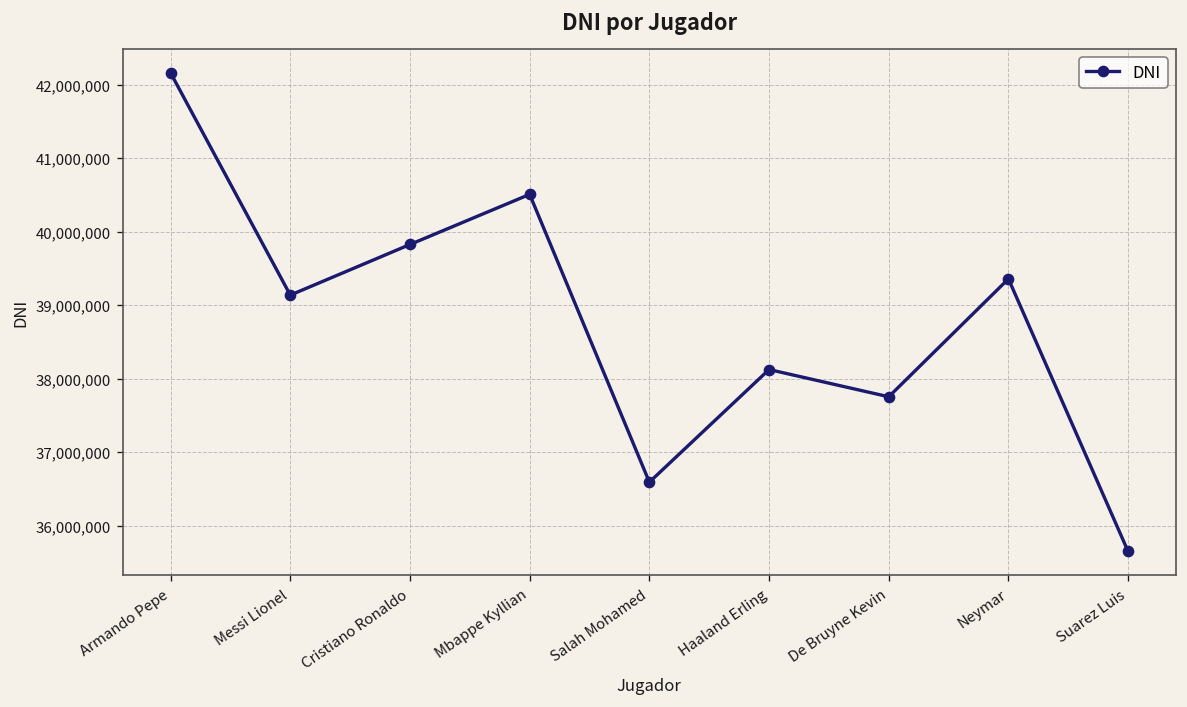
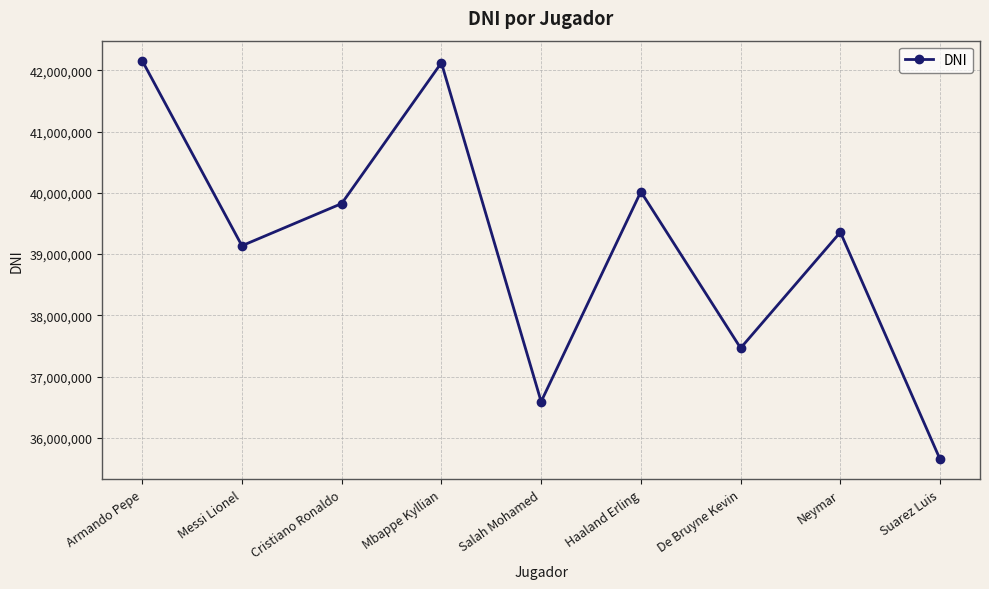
  {
    "Armando Pepe": "42,200,000",
    "Messi Lionel": "39,100,000",
    "Cristiano Ronaldo": "39,800,000",
-   "Mbappe Kyllian": "40,500,000",
+   "Mbappe Kyllian": "42,100,000",
    "Salah Mohamed": "36,600,000",
-   "Haaland Erling": "38,100,000",
-   "De Bruyne Kevin": "37,800,000",
+   "Haaland Erling": "40,000,000",
+   "De Bruyne Kevin": "37,500,000",
    "Neymar": "39,400,000",
    "Suarez Luis": "35,600,000"
  }
